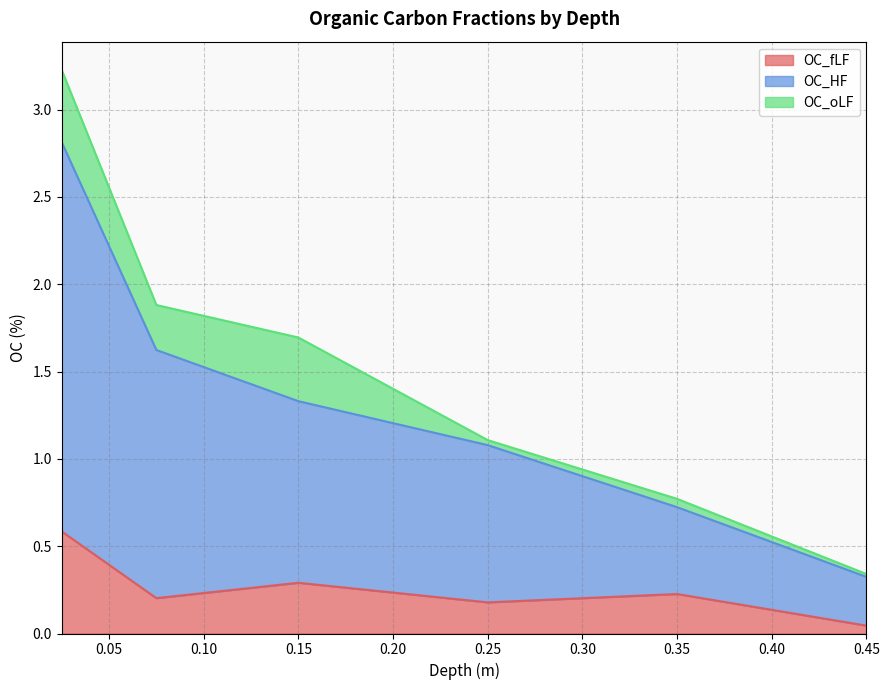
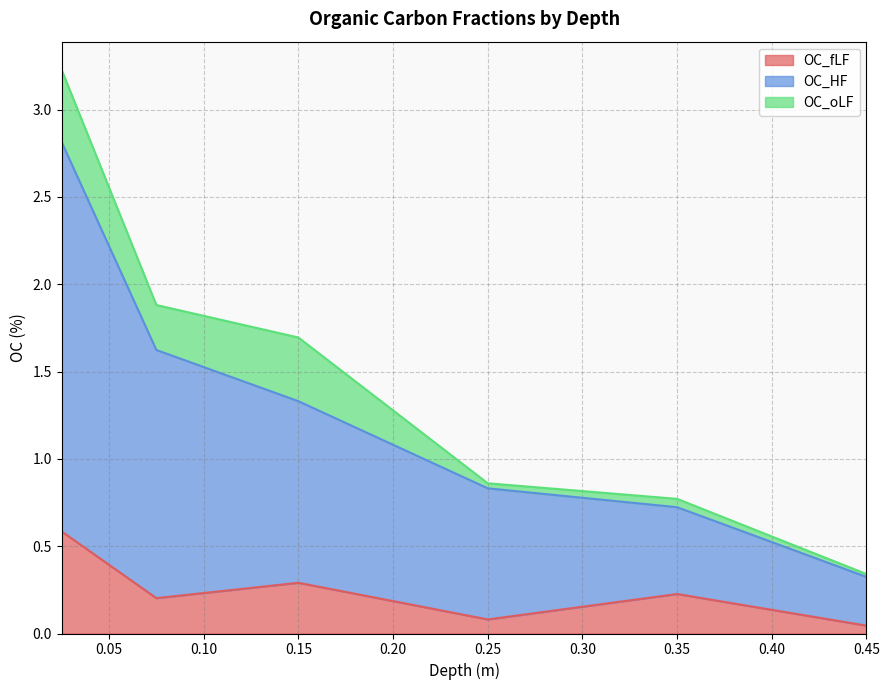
  {
    "OC_fLF": {
      "0.15": 0.29,
-     "0.25": 0.18,
+     "0.25": 0.08,
      "0.35": 0.23,
      "0.45": 0.05
    },
    "OC_HF": {
      "0.15": 1.04,
-     "0.25": 0.90,
+     "0.25": 0.75,
      "0.35": 0.50,
      "0.45": 0.28
    },
    "OC_oLF": {
      "0.15": 0.36,
      "0.25": 0.03,
      "0.35": 0.05,
      "0.45": 0.02
    }
  }
